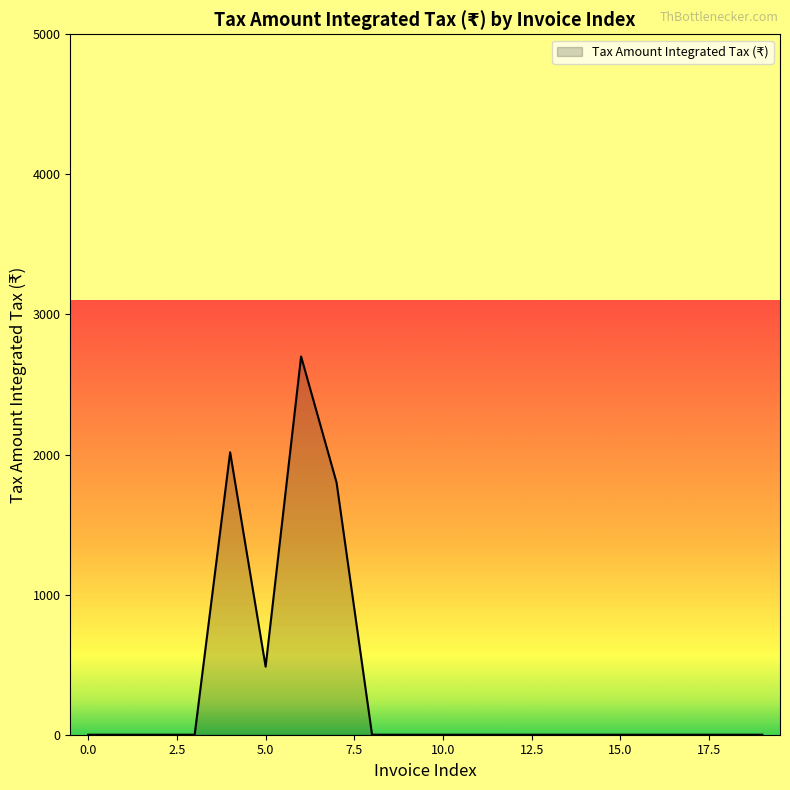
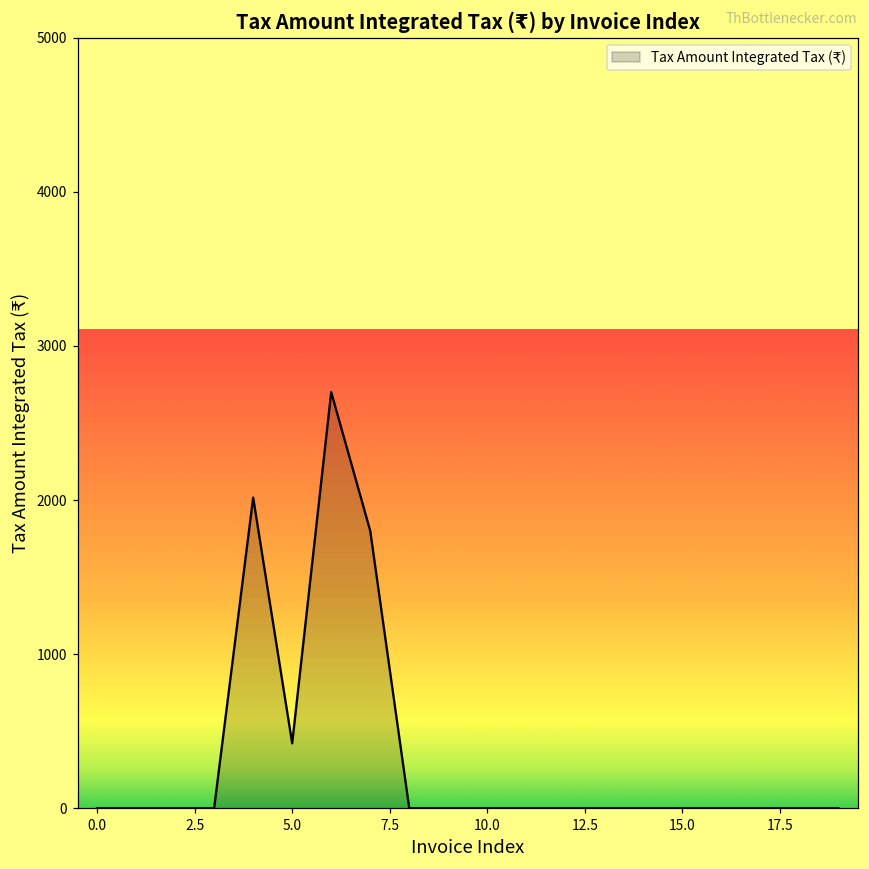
  {
    "0.0": 0,
-   "5.0": 490,
+   "5.0": 420,
    "10.0": 0,
    "15.0": 0
  }
